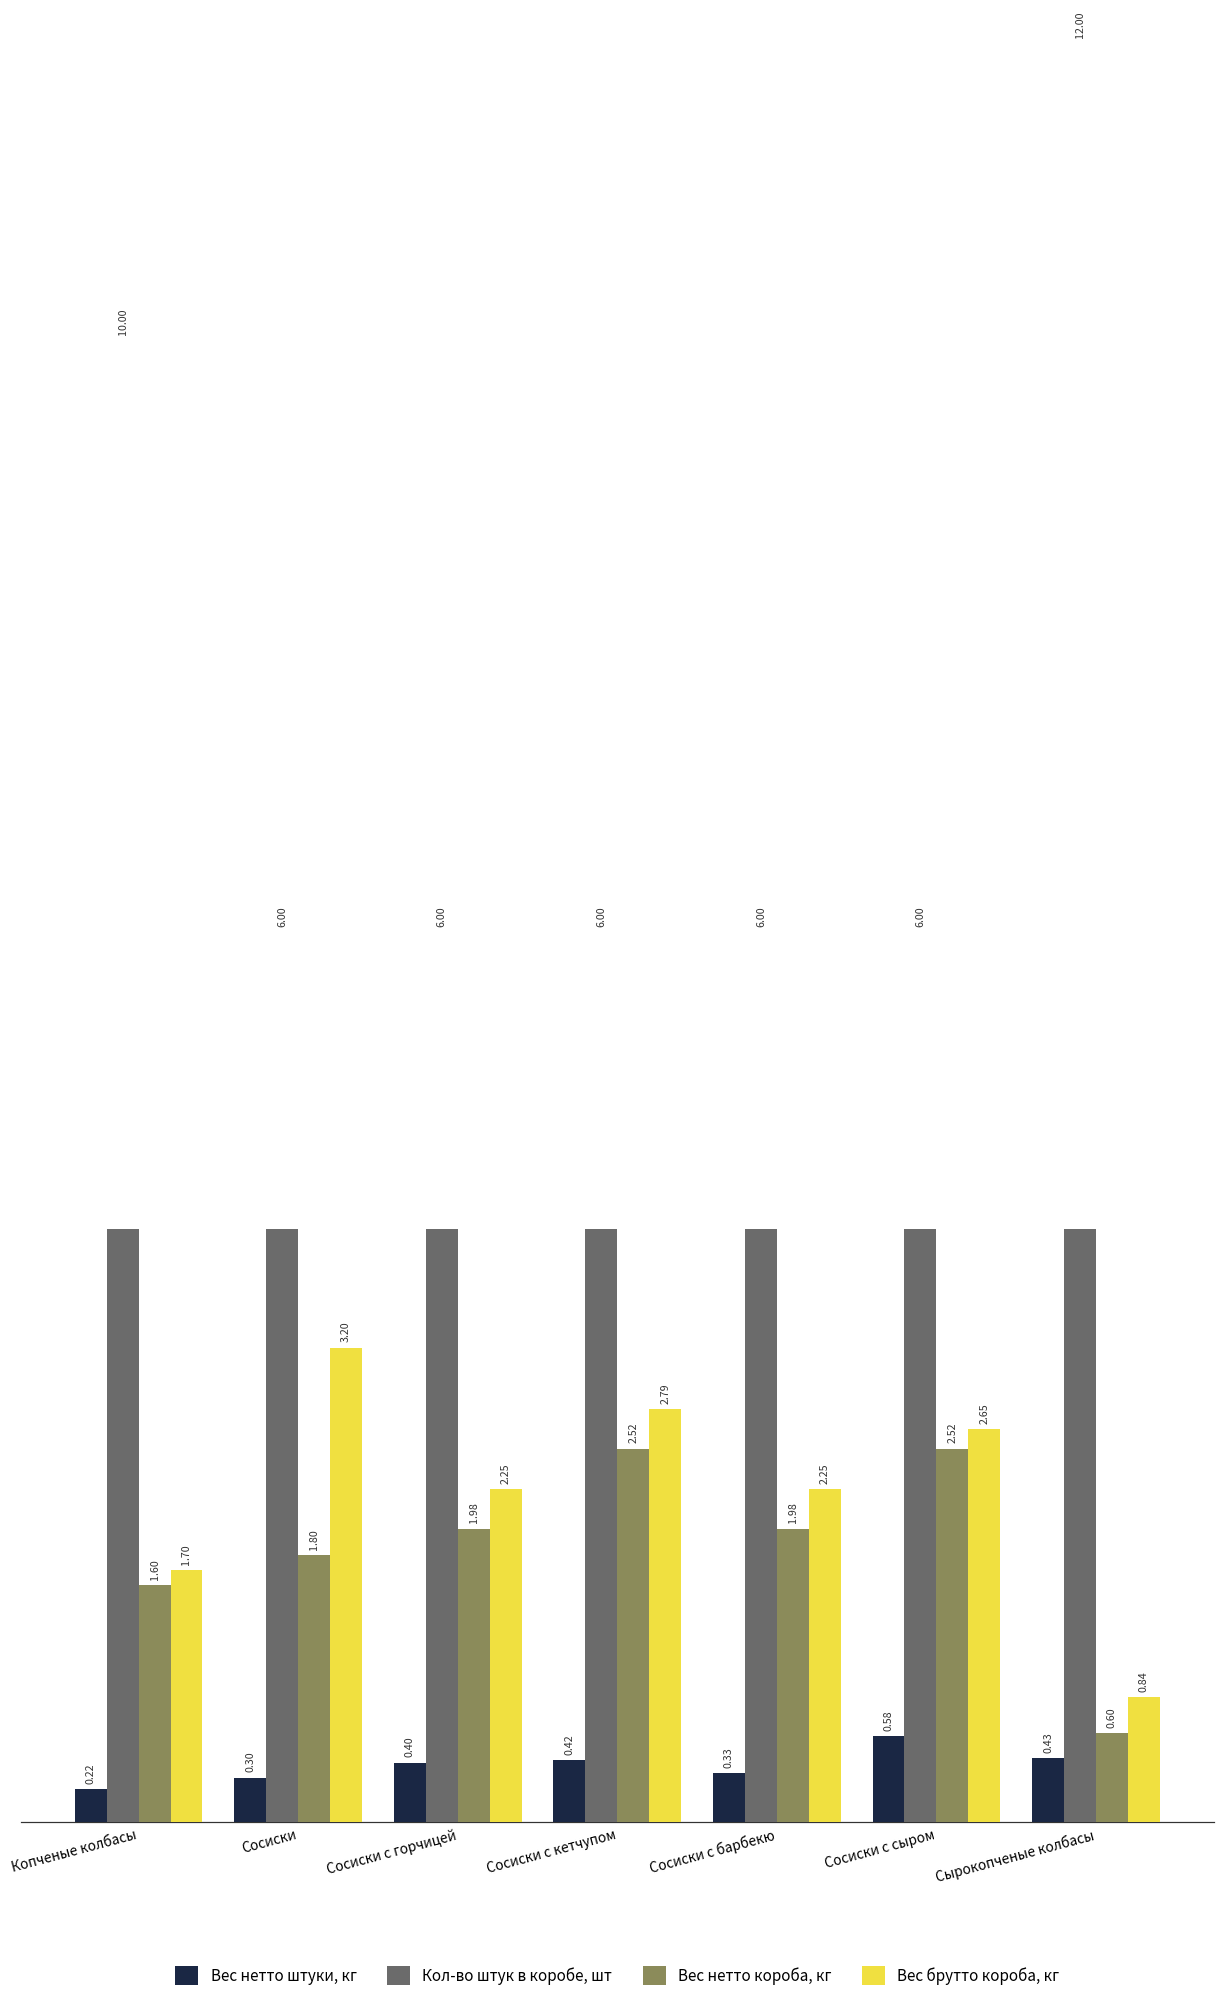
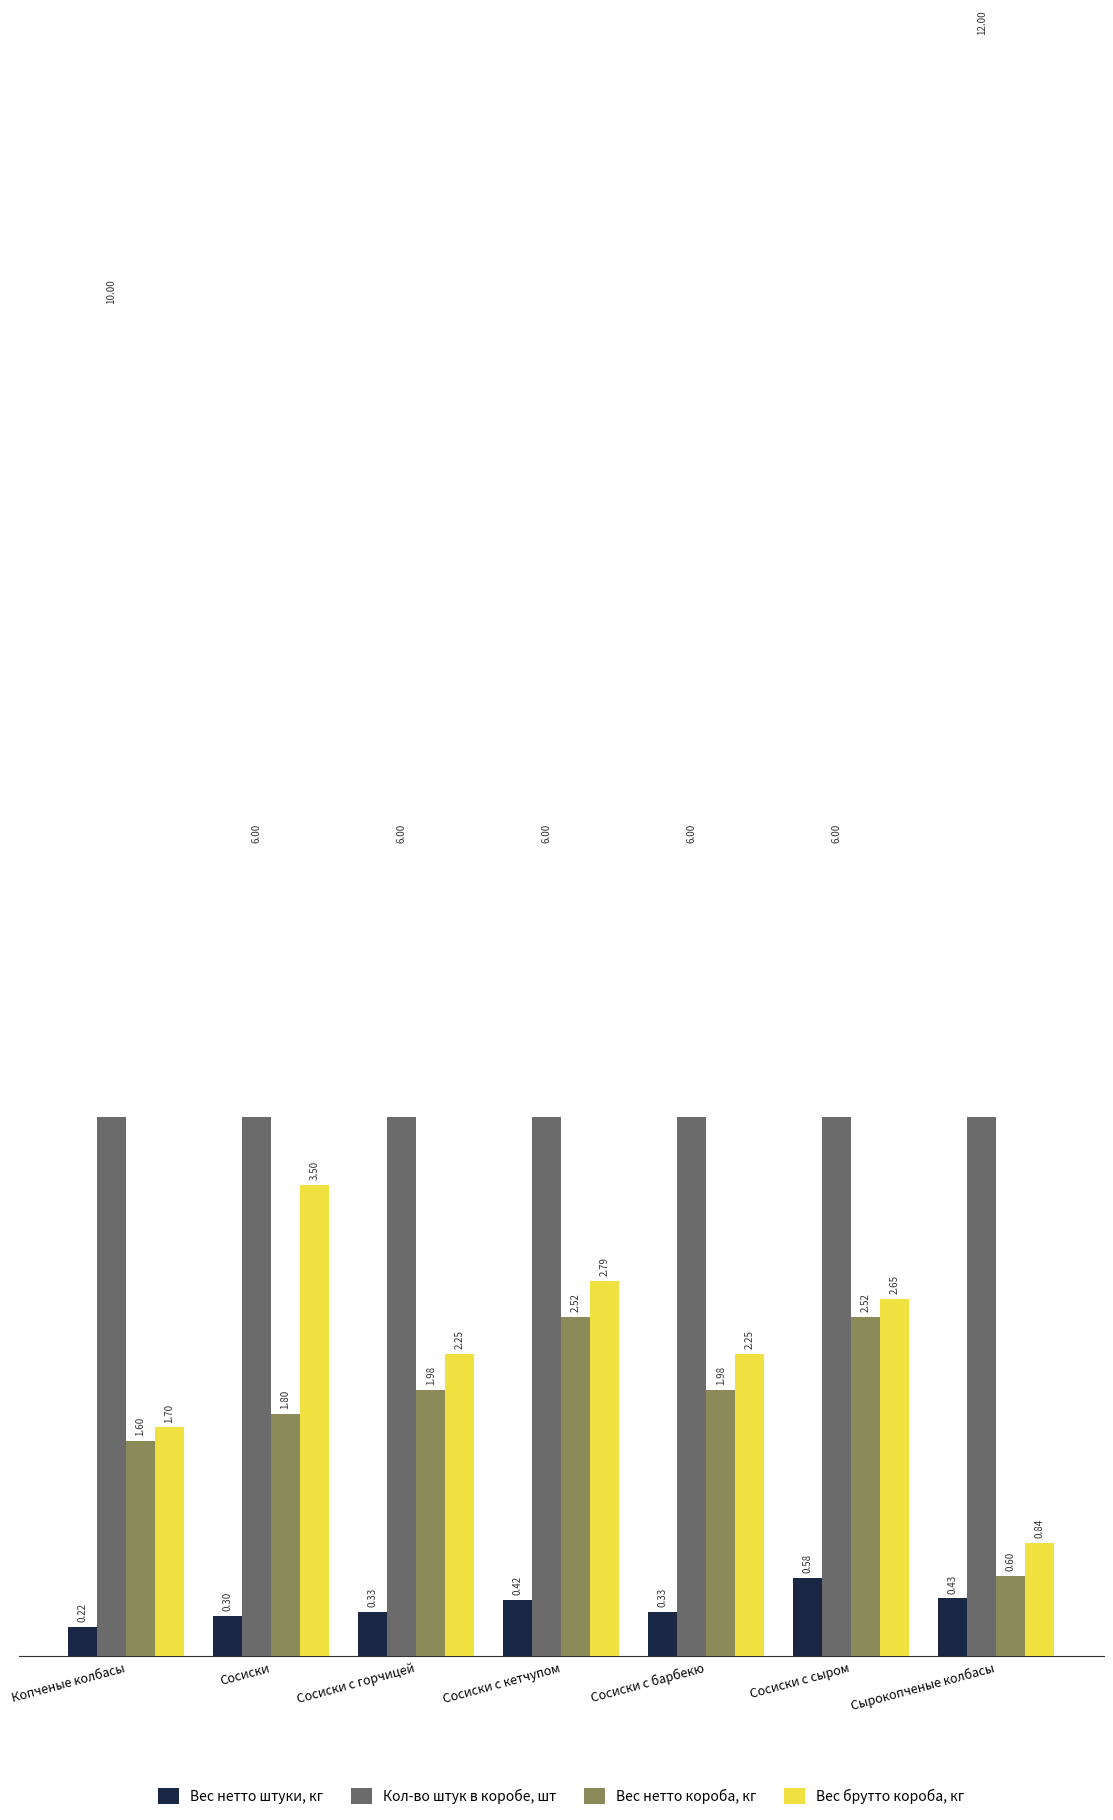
  {
    "Вес нетто штуки, кг": {
      "Копченые колбасы": 0.22,
      "Сосиски": 0.30,
-     "Сосиски с горчицей": 0.40,
+     "Сосиски с горчицей": 0.33,
      "Сосиски с кетчупом": 0.42,
      "Сосиски с барбекю": 0.33,
      "Сосиски с сыром": 0.58,
      "Сырокопченые колбасы": 0.43
    },
    "Вес брутто короба, кг": {
      "Копченые колбасы": 1.70,
-     "Сосиски": 3.20,
+     "Сосиски": 3.50,
      "Сосиски с горчицей": 2.25,
      "Сосиски с кетчупом": 2.79,
      "Сосиски с барбекю": 2.25,
      "Сосиски с сыром": 2.65,
      "Сырокопченые колбасы": 0.84
    }
  }
